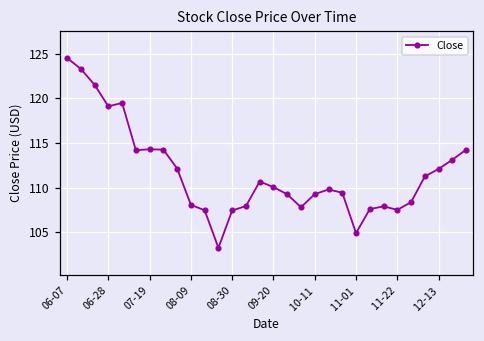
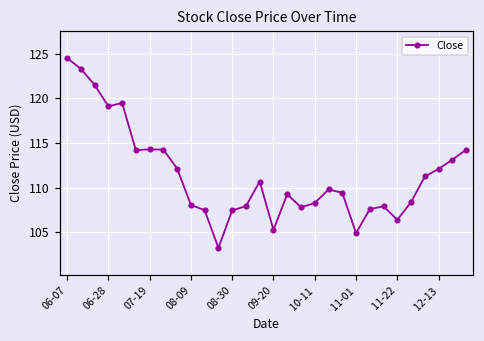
  {
    "06-07": 125,
    "06-28": 119,
    "07-19": 114,
    "08-09": 108,
    "08-30": 107,
-   "09-20": 110,
-   "10-11": 109,
+   "09-20": 105,
+   "10-11": 108,
    "11-01": 105,
-   "11-22": 108,
+   "11-22": 106,
    "12-13": 112
  }
